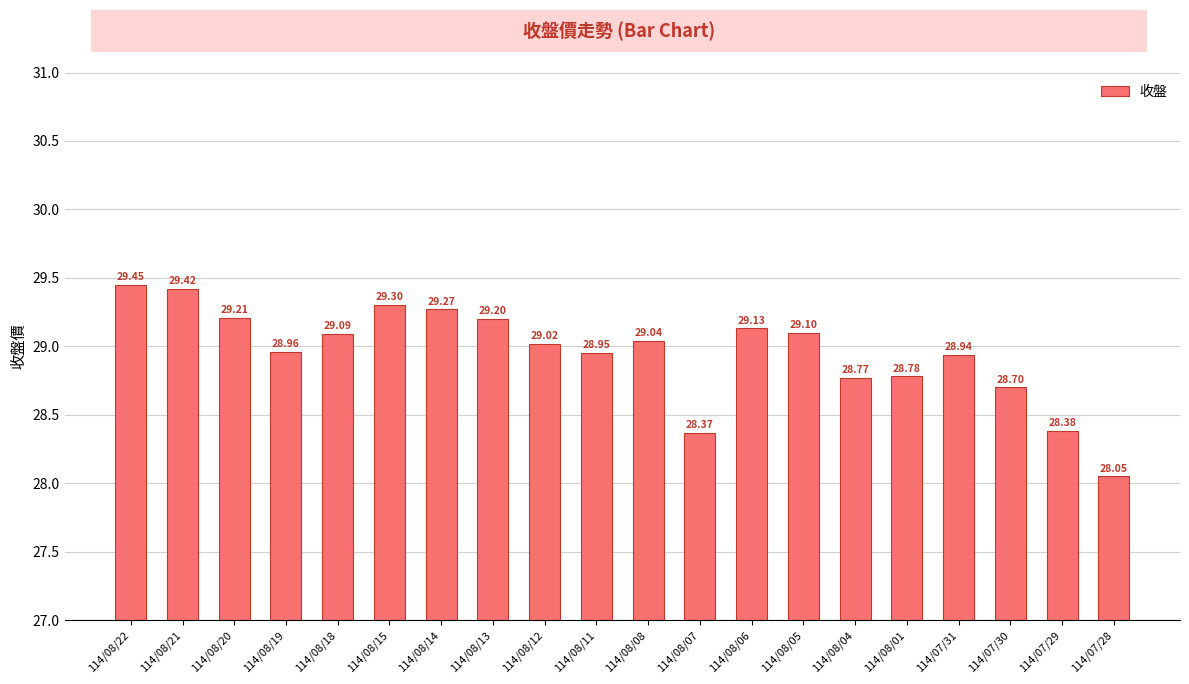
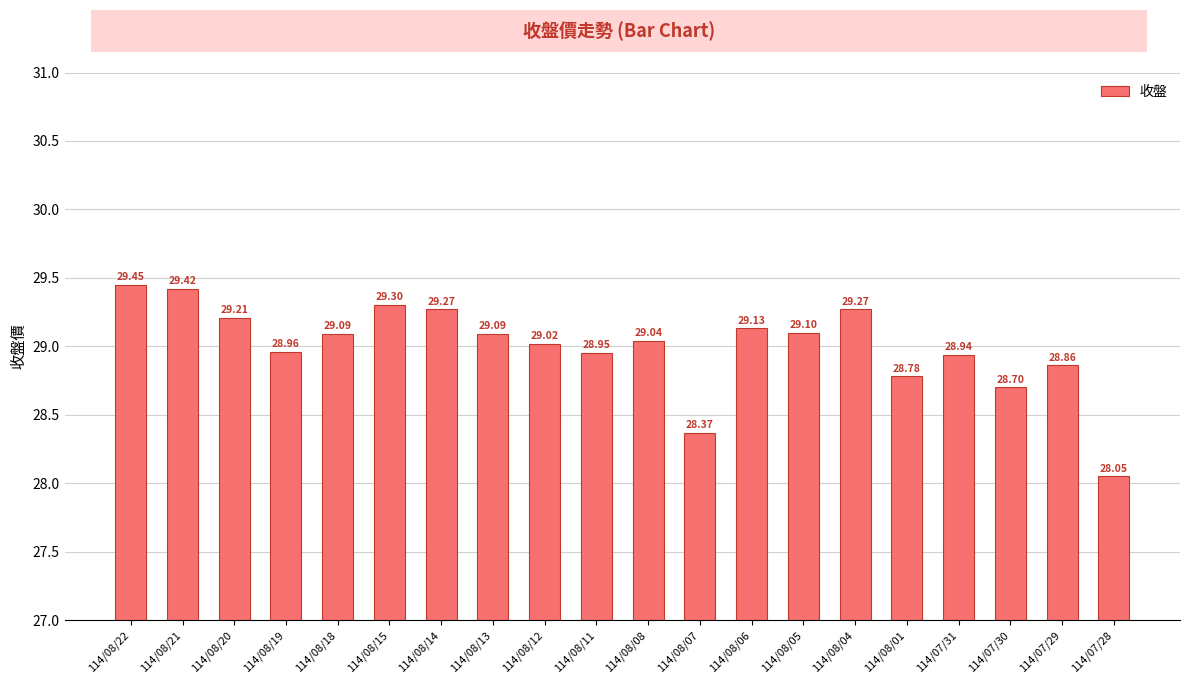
  {
    "114/08/22": 29.45,
    "114/08/21": 29.42,
    "114/08/20": 29.21,
    "114/08/19": 28.96,
    "114/08/18": 29.09,
    "114/08/15": 29.30,
    "114/08/14": 29.27,
-   "114/08/13": 29.20,
+   "114/08/13": 29.09,
    "114/08/12": 29.02,
    "114/08/11": 28.95,
    "114/08/08": 29.04,
    "114/08/07": 28.37,
    "114/08/06": 29.13,
    "114/08/05": 29.10,
-   "114/08/04": 28.77,
+   "114/08/04": 29.27,
    "114/08/01": 28.78,
    "114/07/31": 28.94,
    "114/07/30": 28.70,
-   "114/07/29": 28.38,
+   "114/07/29": 28.86,
    "114/07/28": 28.05
  }
